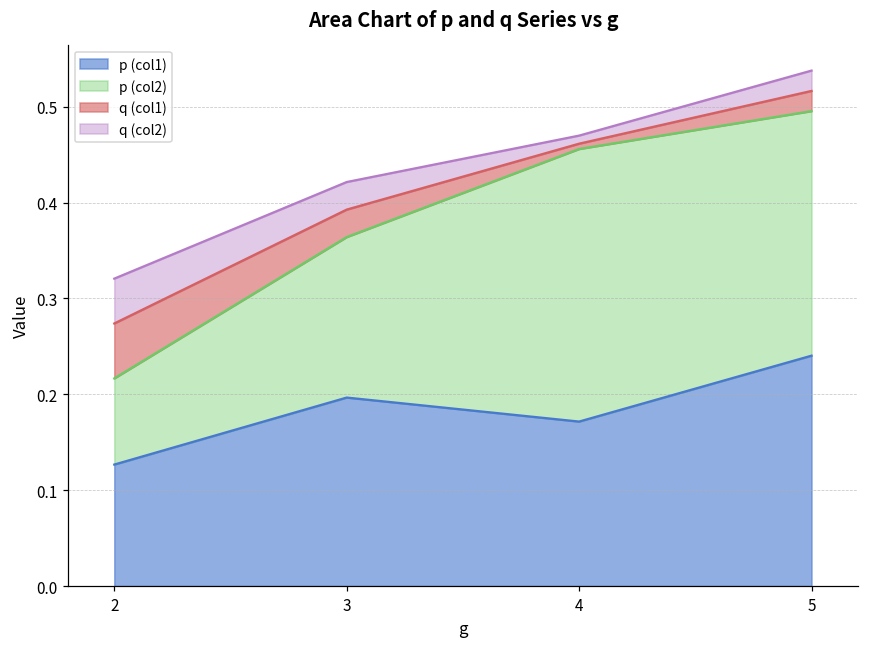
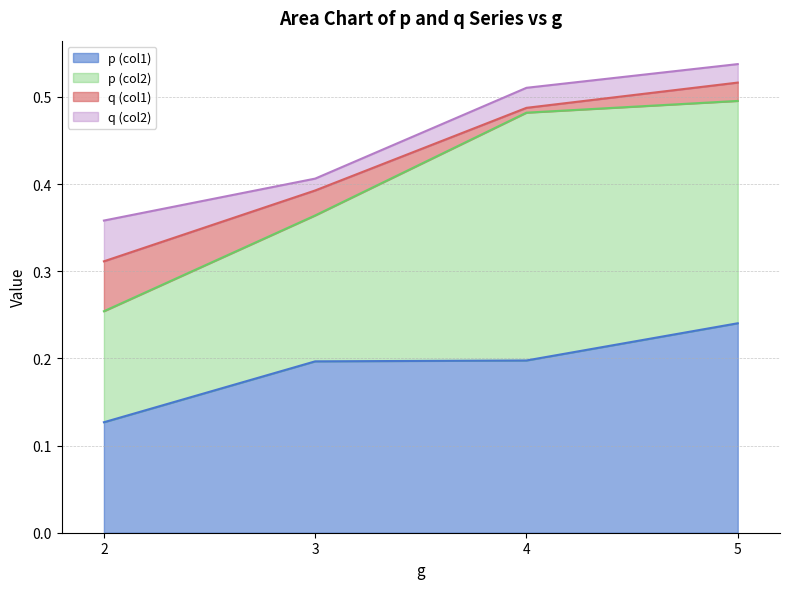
  {
    "p (col1)": {
      "2": 0.13,
      "3": 0.20,
-     "4": 0.17,
+     "4": 0.20,
      "5": 0.24
    },
    "p (col2)": {
-     "2": 0.09,
+     "2": 0.13,
      "3": 0.17,
      "4": 0.28,
      "5": 0.26
    },
    "q (col1)": {
      "2": 0.06,
      "3": 0.03,
      "4": 0.01,
      "5": 0.02
    },
    "q (col2)": {
      "2": 0.05,
-     "3": 0.03,
-     "4": 0.01,
+     "3": 0.01,
+     "4": 0.02,
      "5": 0.02
    }
  }
